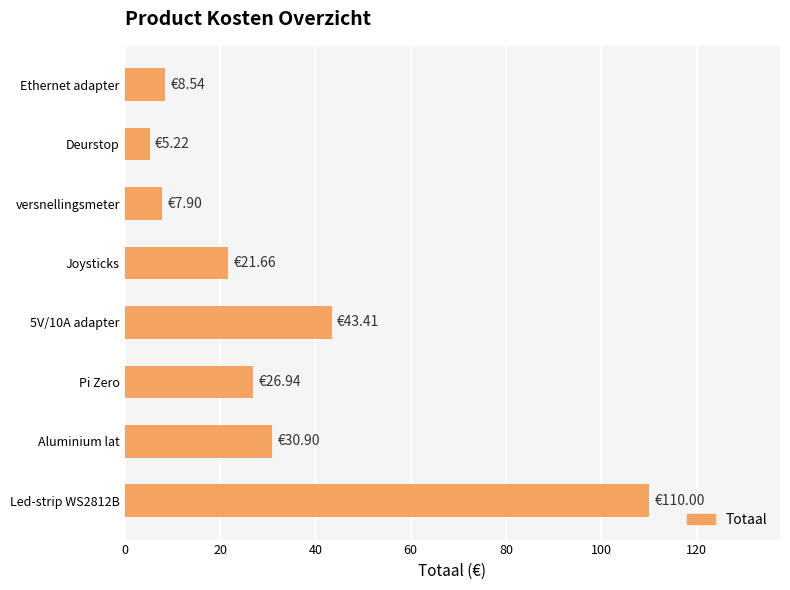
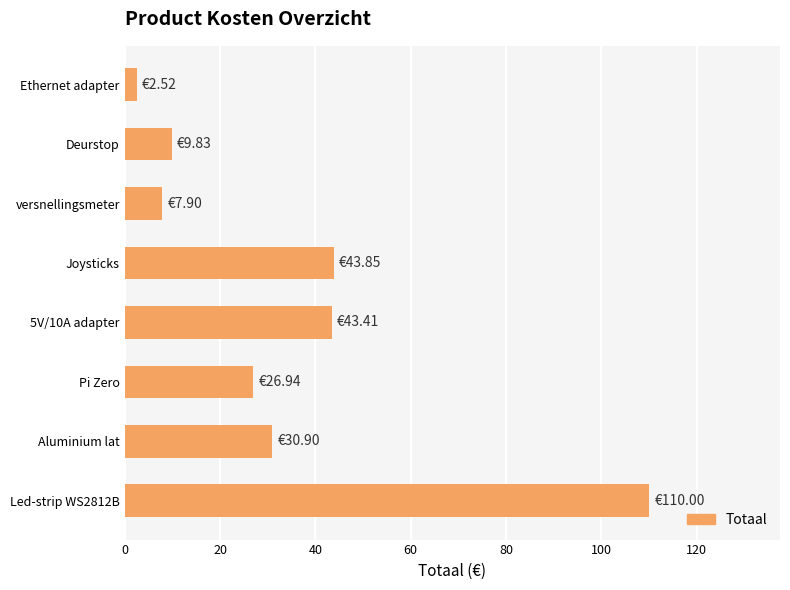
  {
-   "Ethernet adapter": "€8.54",
-   "Deurstop": "€5.22",
+   "Ethernet adapter": "€2.52",
+   "Deurstop": "€9.83",
    "versnellingsmeter": "€7.90",
-   "Joysticks": "€21.66",
+   "Joysticks": "€43.85",
    "5V/10A adapter": "€43.41",
    "Pi Zero": "€26.94",
    "Aluminium lat": "€30.90",
    "Led-strip WS2812B": "€110.00"
  }
